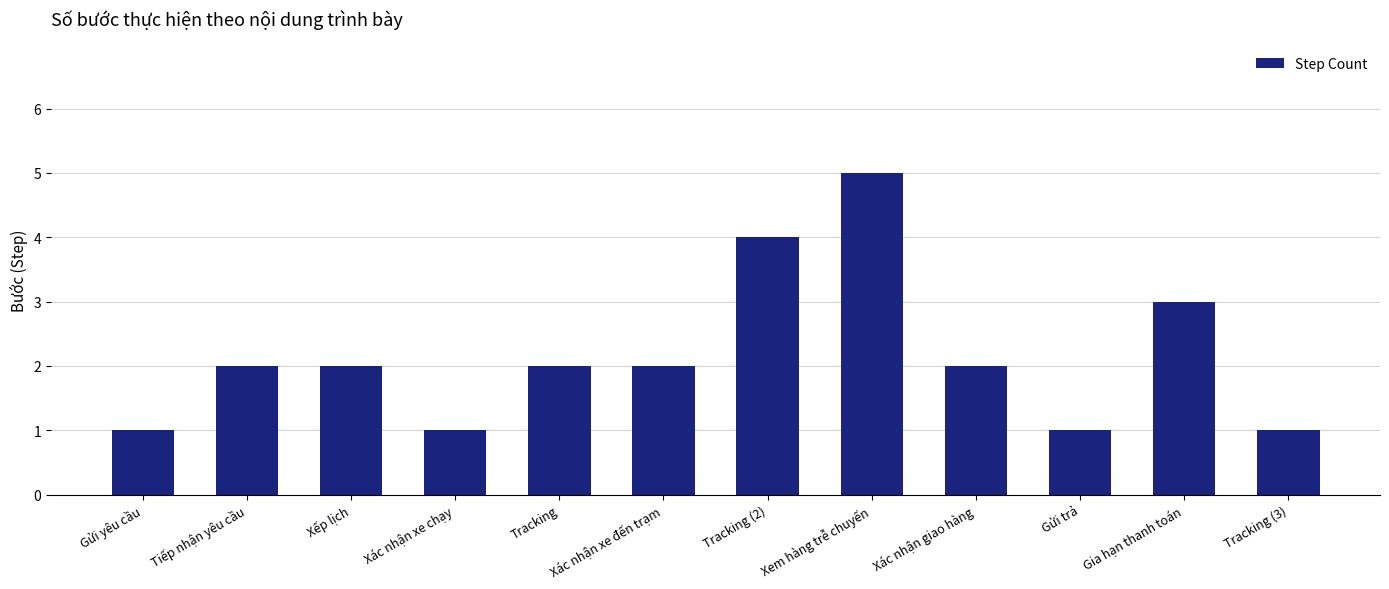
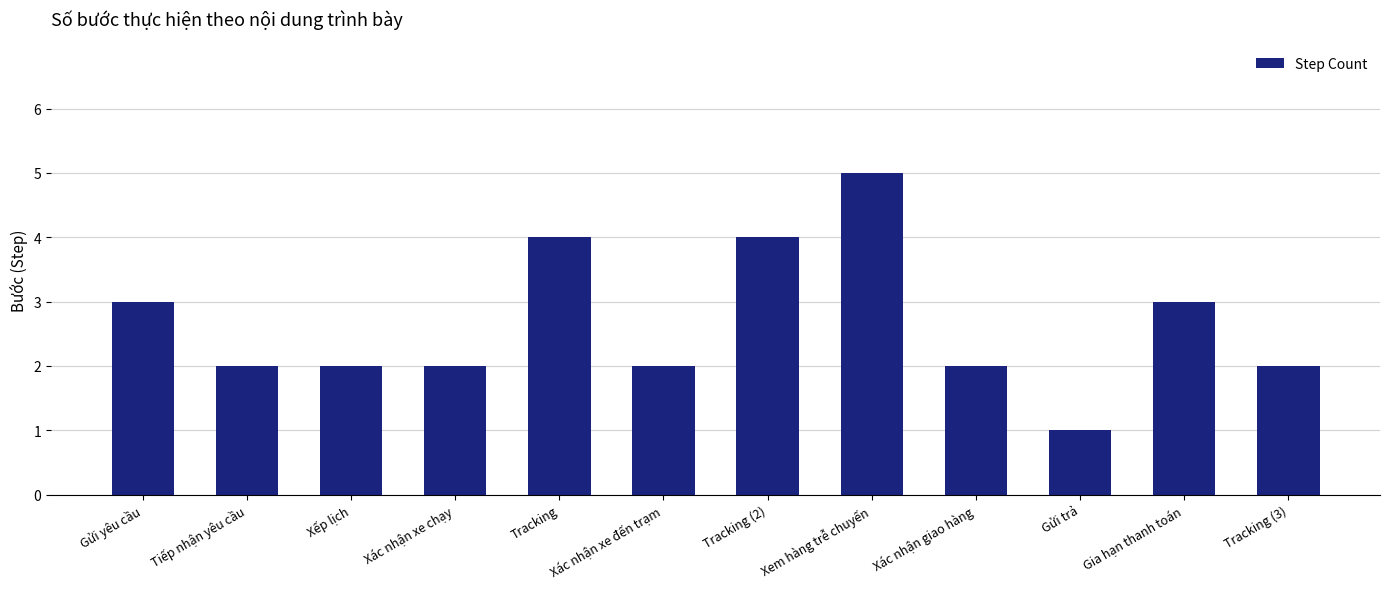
  {
-   "Gửi yêu cầu": 1,
+   "Gửi yêu cầu": 3,
    "Tiếp nhận yêu cầu": 2,
    "Xếp lịch": 2,
-   "Xác nhận xe chạy": 1,
-   "Tracking": 2,
+   "Xác nhận xe chạy": 2,
+   "Tracking": 4,
    "Xác nhận xe đến trạm": 2,
    "Tracking (2)": 4,
    "Xem hàng trễ chuyến": 5,
    "Xác nhận giao hàng": 2,
    "Gửi trả": 1,
    "Gia hạn thanh toán": 3,
-   "Tracking (3)": 1
+   "Tracking (3)": 2
  }
